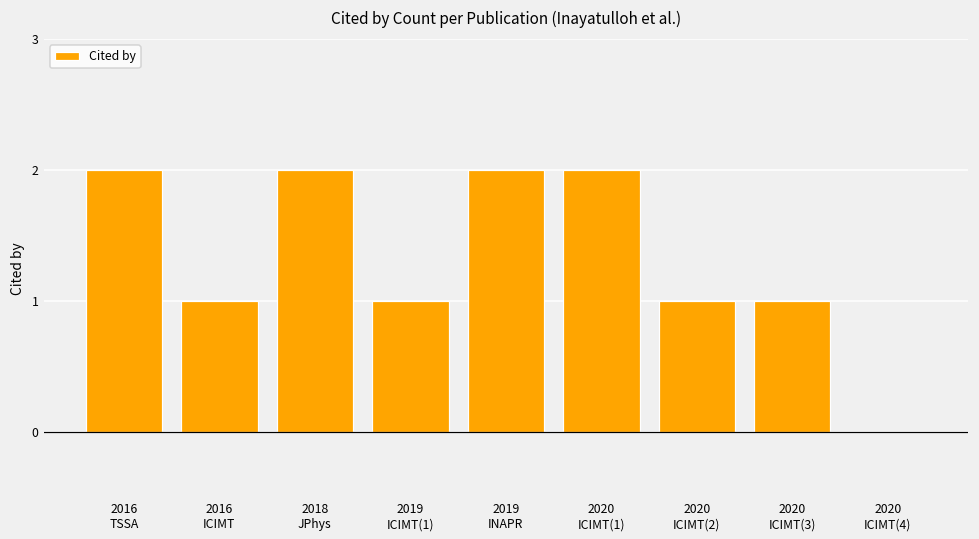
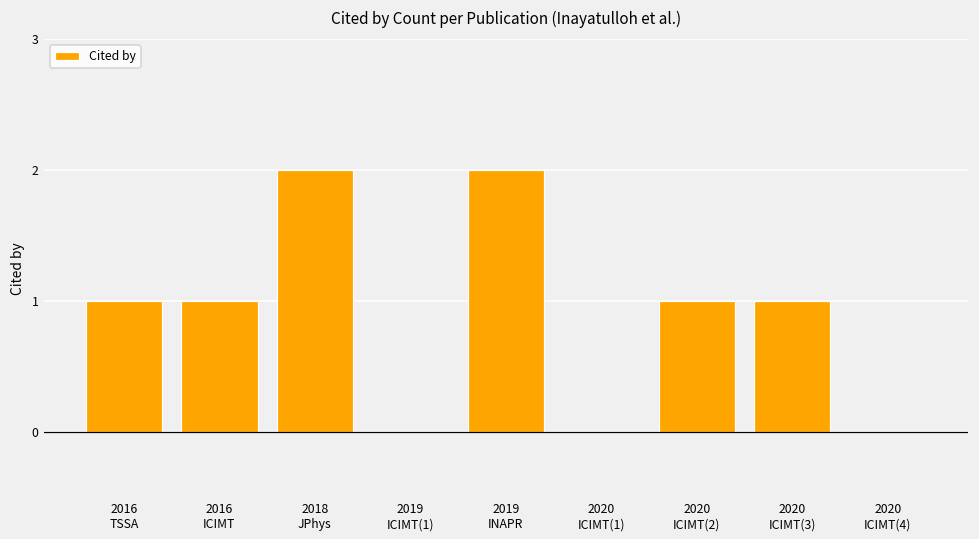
  {
-   "2016 TSSA": 2,
+   "2016 TSSA": 1,
    "2016 ICIMT": 1,
    "2018 JPhys": 2,
-   "2019 ICIMT(1)": 1,
+   "2019 ICIMT(1)": 0,
    "2019 INAPR": 2,
-   "2020 ICIMT(1)": 2,
+   "2020 ICIMT(1)": 0,
    "2020 ICIMT(2)": 1,
    "2020 ICIMT(3)": 1,
    "2020 ICIMT(4)": 0
  }
